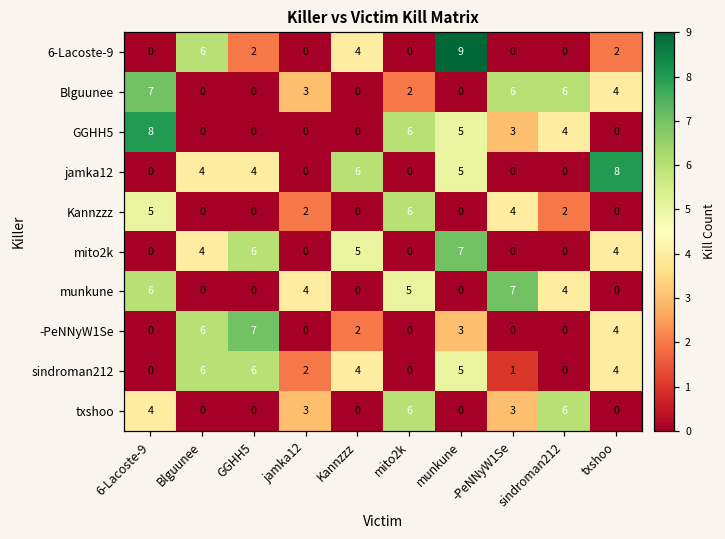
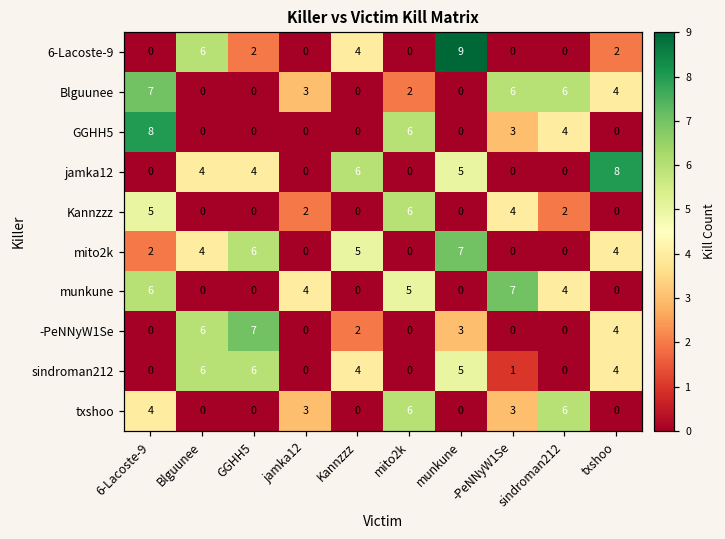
  {
    "6-Lacoste-9": {
      "6-Lacoste-9": 0,
      "Blguunee": 6,
      "GGHH5": 2,
      "jamka12": 0,
      "Kannzzz": 4,
      "mito2k": 0,
      "munkune": 9,
      "-PeNNyW1Se": 0,
      "sindroman212": 0,
      "txshoo": 2
    },
    "Blguunee": {
      "6-Lacoste-9": 7,
      "Blguunee": 0,
      "GGHH5": 0,
      "jamka12": 3,
      "Kannzzz": 0,
      "mito2k": 2,
      "munkune": 0,
      "-PeNNyW1Se": 6,
      "sindroman212": 6,
      "txshoo": 4
    },
    "GGHH5": {
      "6-Lacoste-9": 8,
      "Blguunee": 0,
      "GGHH5": 0,
      "jamka12": 0,
      "Kannzzz": 0,
      "mito2k": 6,
-     "munkune": 5,
+     "munkune": 0,
      "-PeNNyW1Se": 3,
      "sindroman212": 4,
      "txshoo": 0
    },
    "jamka12": {
      "6-Lacoste-9": 0,
      "Blguunee": 4,
      "GGHH5": 4,
      "jamka12": 0,
      "Kannzzz": 6,
      "mito2k": 0,
      "munkune": 5,
      "-PeNNyW1Se": 0,
      "sindroman212": 0,
      "txshoo": 8
    },
    "Kannzzz": {
      "6-Lacoste-9": 5,
      "Blguunee": 0,
      "GGHH5": 0,
      "jamka12": 2,
      "Kannzzz": 0,
      "mito2k": 6,
      "munkune": 0,
      "-PeNNyW1Se": 4,
      "sindroman212": 2,
      "txshoo": 0
    },
    "mito2k": {
-     "6-Lacoste-9": 0,
+     "6-Lacoste-9": 2,
      "Blguunee": 4,
      "GGHH5": 6,
      "jamka12": 0,
      "Kannzzz": 5,
      "mito2k": 0,
      "munkune": 7,
      "-PeNNyW1Se": 0,
      "sindroman212": 0,
      "txshoo": 4
    },
    "munkune": {
      "6-Lacoste-9": 6,
      "Blguunee": 0,
      "GGHH5": 0,
      "jamka12": 4,
      "Kannzzz": 0,
      "mito2k": 5,
      "munkune": 0,
      "-PeNNyW1Se": 7,
      "sindroman212": 4,
      "txshoo": 0
    },
    "-PeNNyW1Se": {
      "6-Lacoste-9": 0,
      "Blguunee": 6,
      "GGHH5": 7,
      "jamka12": 0,
      "Kannzzz": 2,
      "mito2k": 0,
      "munkune": 3,
      "-PeNNyW1Se": 0,
      "sindroman212": 0,
      "txshoo": 4
    },
    "sindroman212": {
      "6-Lacoste-9": 0,
      "Blguunee": 6,
      "GGHH5": 6,
-     "jamka12": 2,
+     "jamka12": 0,
      "Kannzzz": 4,
      "mito2k": 0,
      "munkune": 5,
      "-PeNNyW1Se": 1,
      "sindroman212": 0,
      "txshoo": 4
    },
    "txshoo": {
      "6-Lacoste-9": 4,
      "Blguunee": 0,
      "GGHH5": 0,
      "jamka12": 3,
      "Kannzzz": 0,
      "mito2k": 6,
      "munkune": 0,
      "-PeNNyW1Se": 3,
      "sindroman212": 6,
      "txshoo": 0
    }
  }
